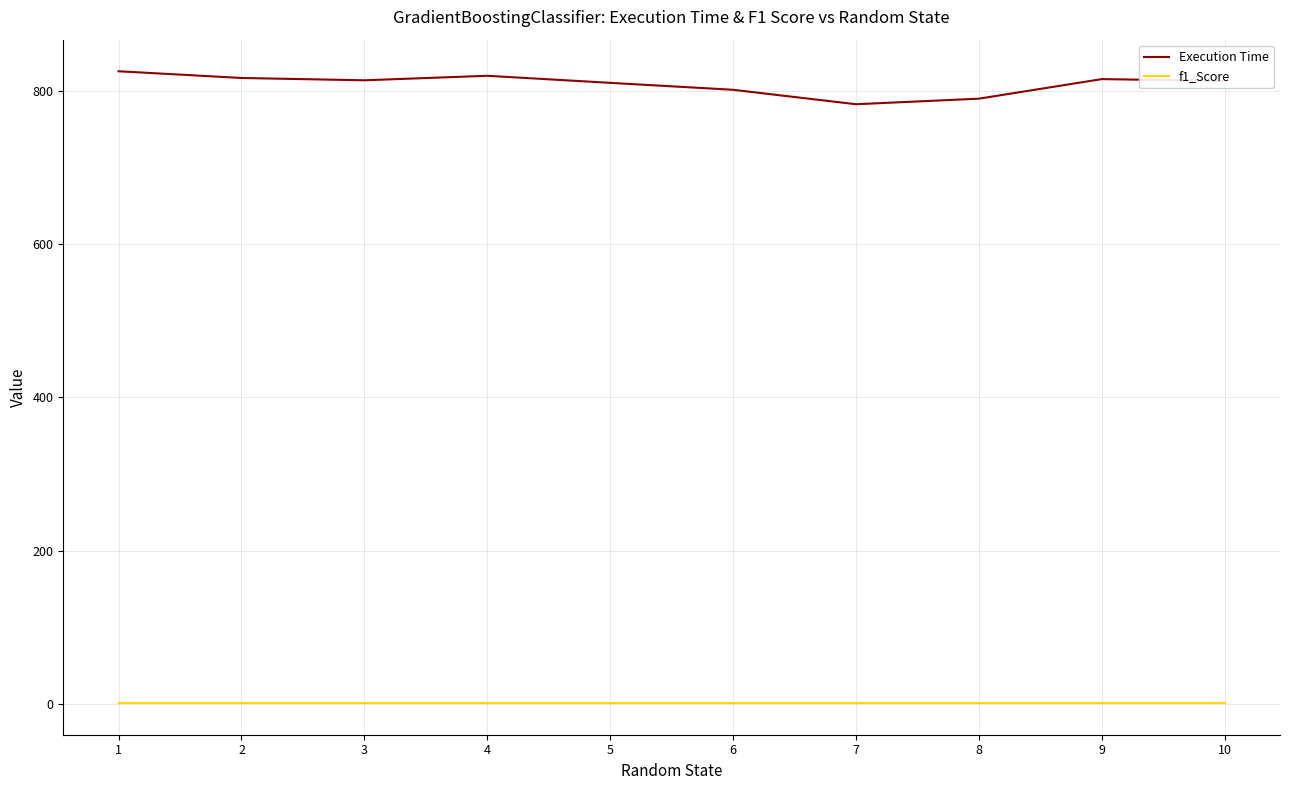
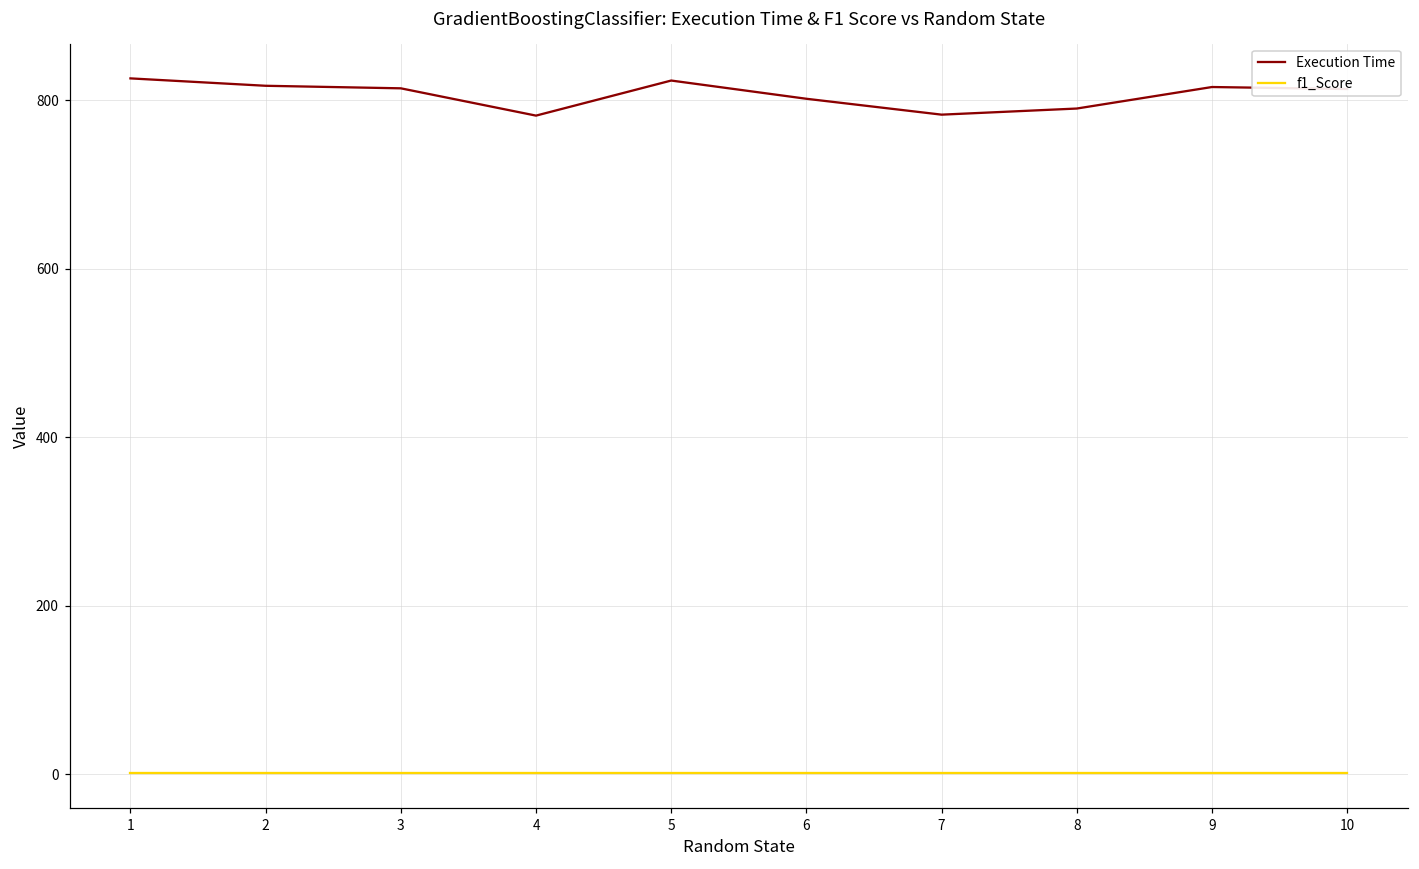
  {
    "Execution Time": {
      "1": 830,
      "2": 820,
      "3": 810,
-     "4": 820,
-     "5": 810,
+     "4": 780,
+     "5": 820,
      "6": 800,
      "7": 780,
      "8": 790,
      "9": 820
    },
    "f1_Score": {
      "1": 0,
      "2": 0,
      "3": 0,
      "4": 0,
      "5": 0,
      "6": 0,
      "7": 0,
      "8": 0,
      "9": 0,
      "10": 0
    }
  }
